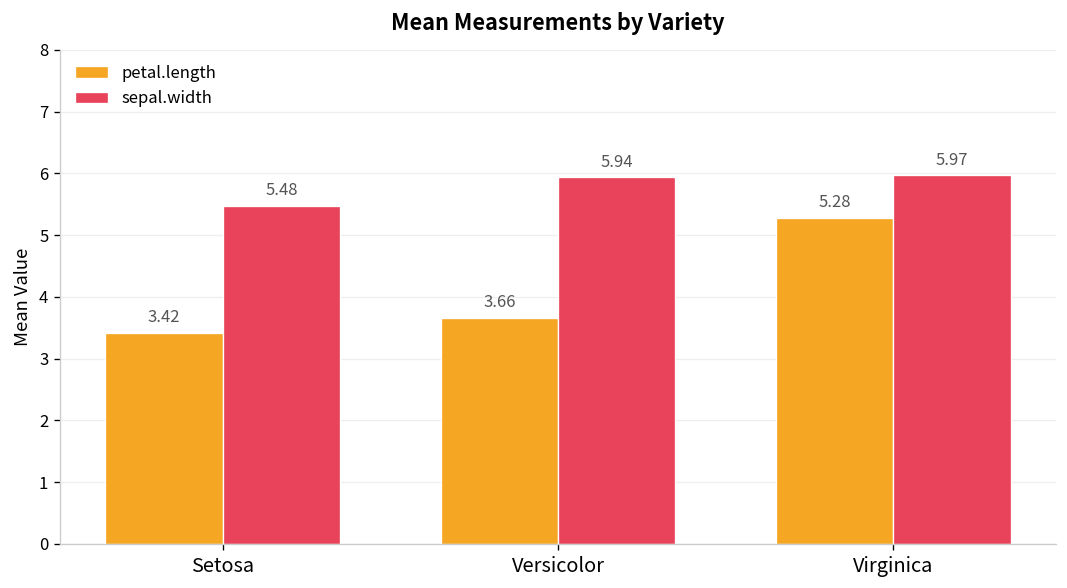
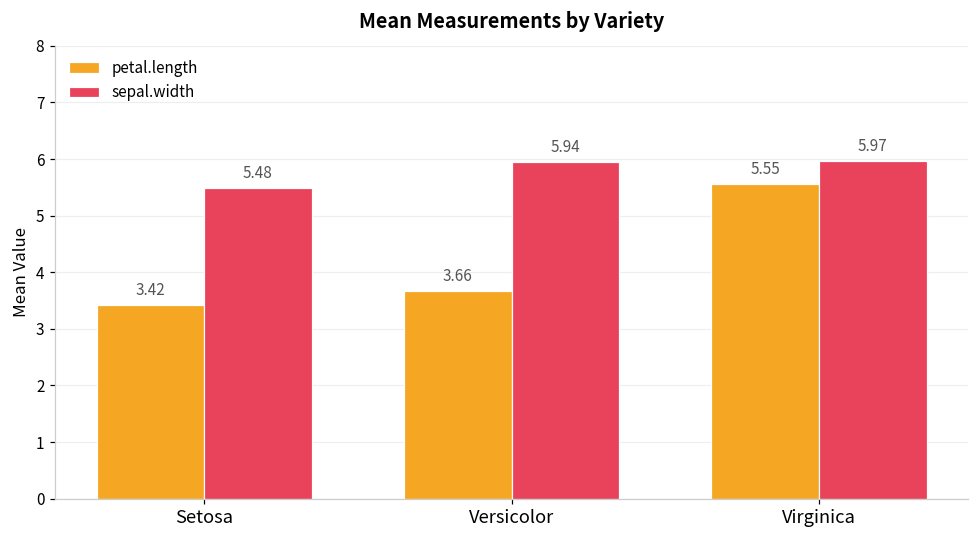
  {
    "petal.length": {
      "Setosa": 3.42,
      "Versicolor": 3.66,
-     "Virginica": 5.28
+     "Virginica": 5.55
    },
    "sepal.width": {
      "Setosa": 5.48,
      "Versicolor": 5.94,
      "Virginica": 5.97
    }
  }
